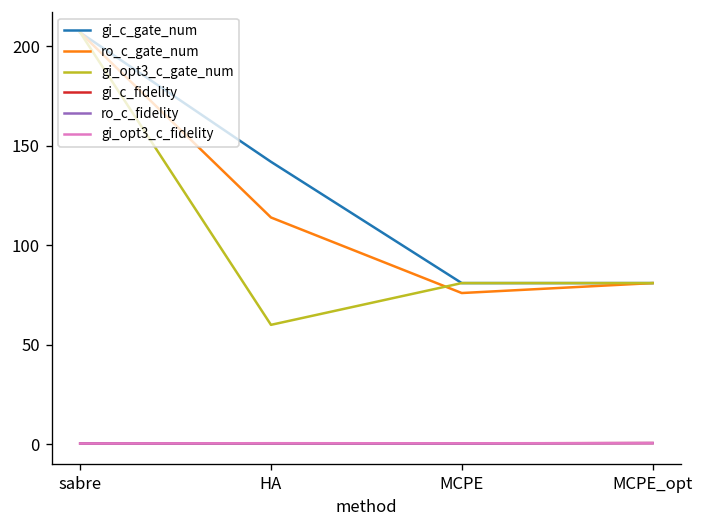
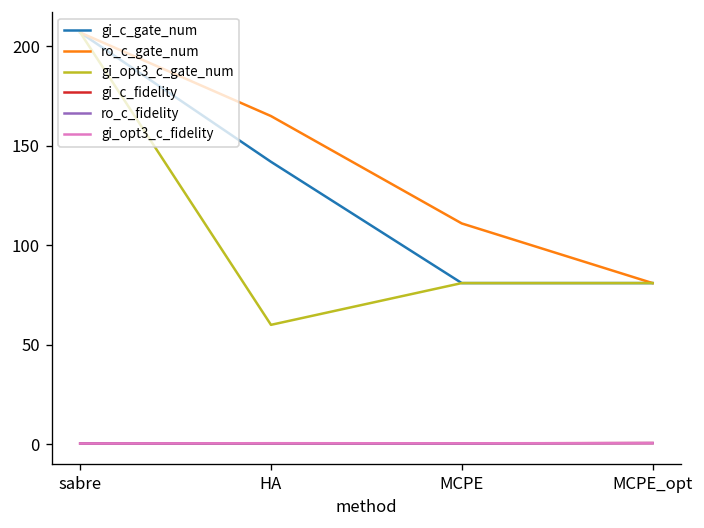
  {
    "gi_c_gate_num": {
      "HA": 142
    },
    "ro_c_gate_num": {
-     "HA": 114,
-     "MCPE": 76
+     "HA": 165,
+     "MCPE": 111
    },
    "gi_opt3_c_gate_num": {
      "HA": 60
    }
  }
